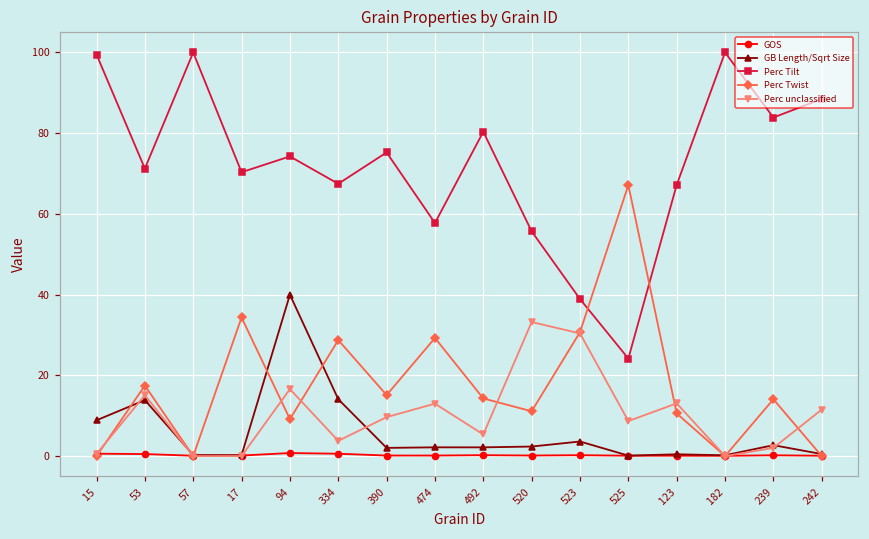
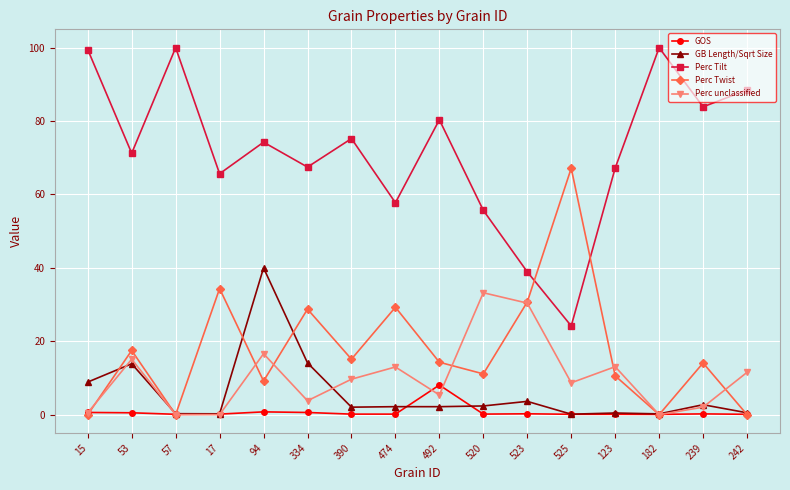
  {
    "GOS": {
      "53": 1,
      "94": 1,
      "334": 1,
      "390": 0,
      "474": 0,
-     "492": 0,
+     "492": 8,
      "520": 0,
      "523": 0,
      "239": 0
    },
    "GB Length/Sqrt Size": {
      "15": 9,
      "53": 14,
      "94": 40,
      "334": 14,
      "390": 2,
      "474": 2,
      "492": 2,
      "520": 2,
      "523": 4
    },
    "Perc Tilt": {
      "15": 99,
      "53": 71,
      "57": 100,
-     "17": 70,
+     "17": 66,
      "94": 74,
      "334": 67,
      "390": 75,
      "474": 58,
      "492": 80,
      "520": 56,
      "523": 39,
      "525": 24,
      "123": 67,
      "182": 100,
      "239": 84
    }
  }
